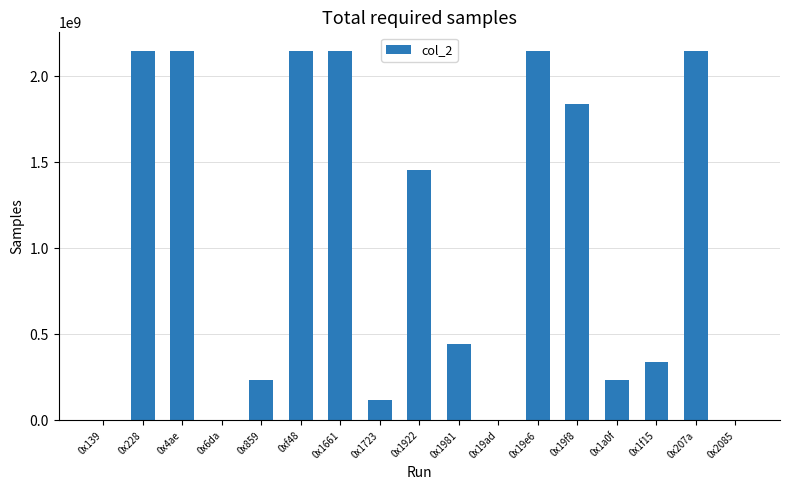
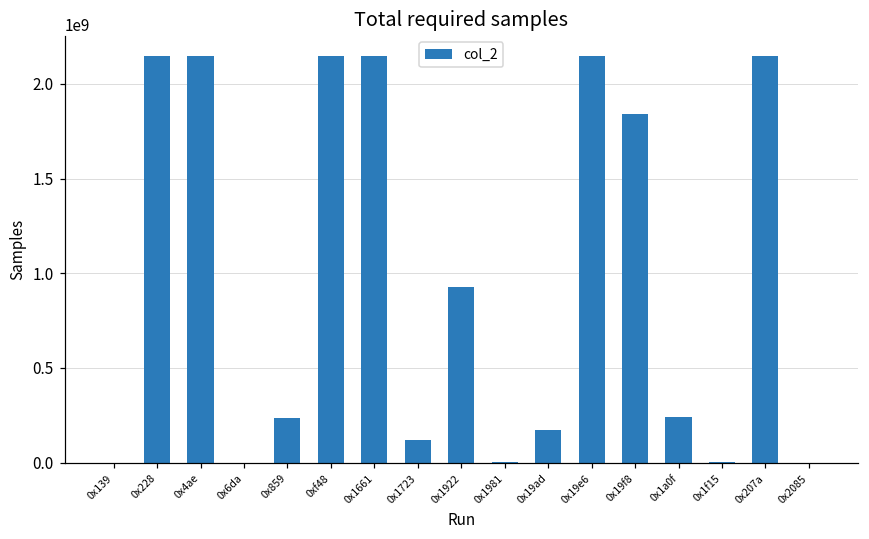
  {
    "0x228": 2150000000,
    "0x4ae": 2150000000,
    "0x859": 230000000,
    "0xf48": 2150000000,
    "0x1661": 2150000000,
    "0x1723": 120000000,
-   "0x1922": 1450000000,
-   "0x1981": 440000000,
-   "0x19ad": 0,
+   "0x1922": 930000000,
+   "0x1981": 0,
+   "0x19ad": 170000000,
    "0x19e6": 2150000000,
    "0x19f8": 1840000000,
    "0x1a0f": 240000000,
-   "0x1f15": 340000000,
+   "0x1f15": 0,
    "0x207a": 2150000000
  }
